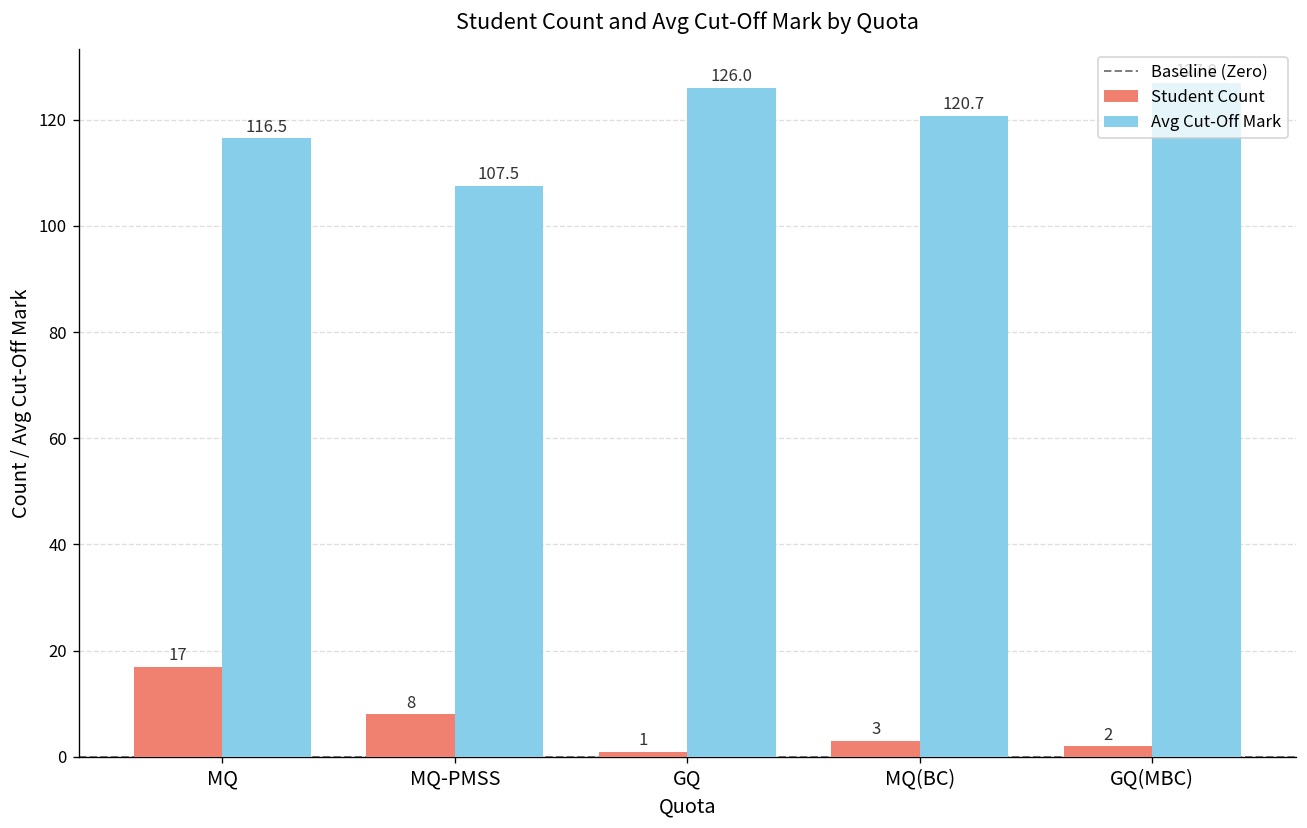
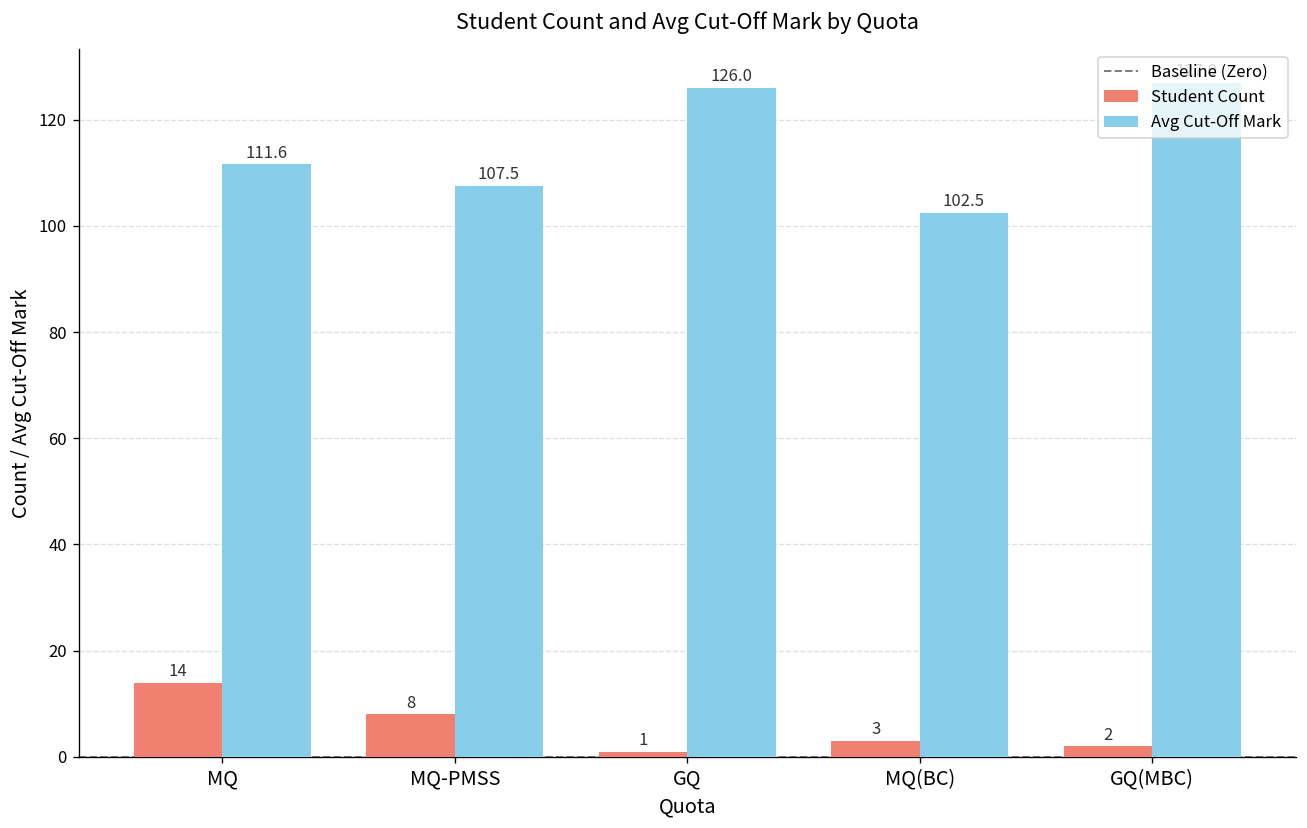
  {
    "Student Count": {
-     "MQ": 17,
+     "MQ": 14,
      "MQ-PMSS": 8,
      "GQ": 1,
      "MQ(BC)": 3,
      "GQ(MBC)": 2
    },
    "Avg Cut-Off Mark": {
-     "MQ": 116.5,
+     "MQ": 111.6,
      "MQ-PMSS": 107.5,
      "GQ": 126.0,
-     "MQ(BC)": 120.7
+     "MQ(BC)": 102.5
    }
  }
